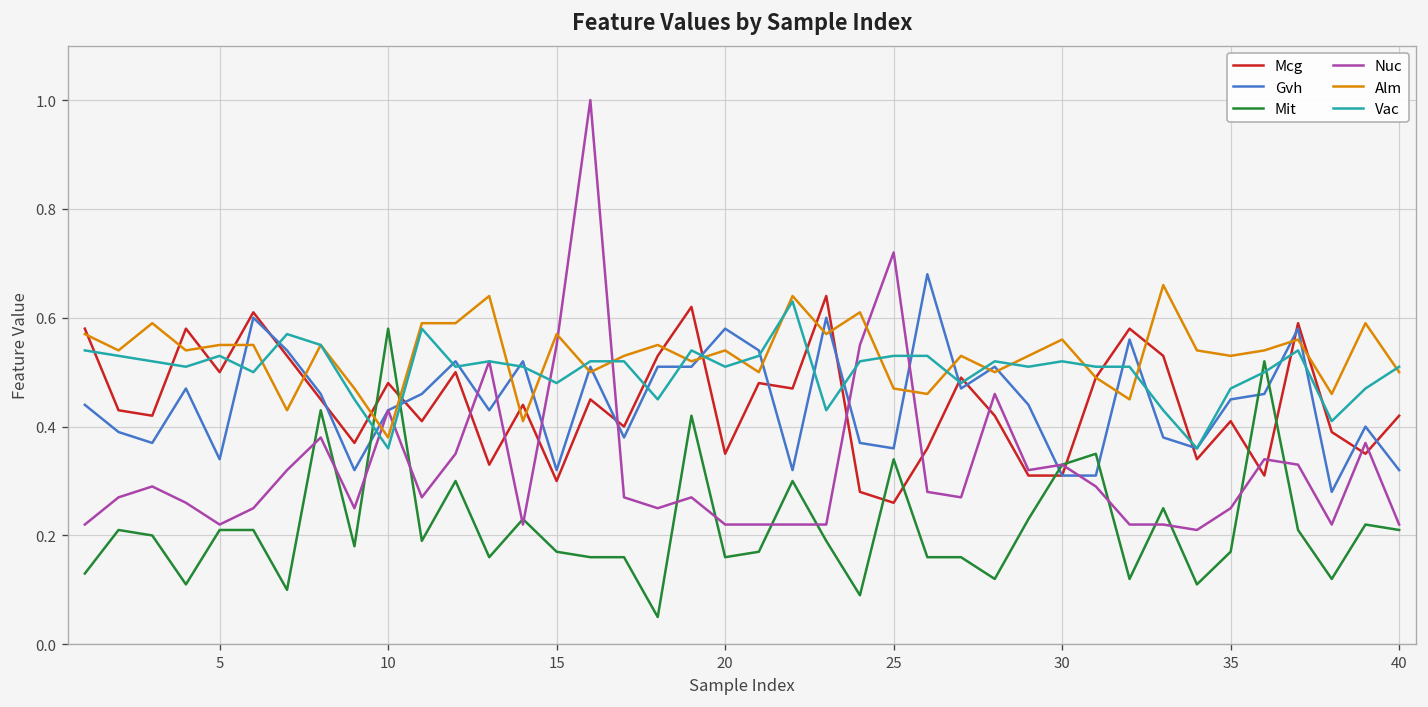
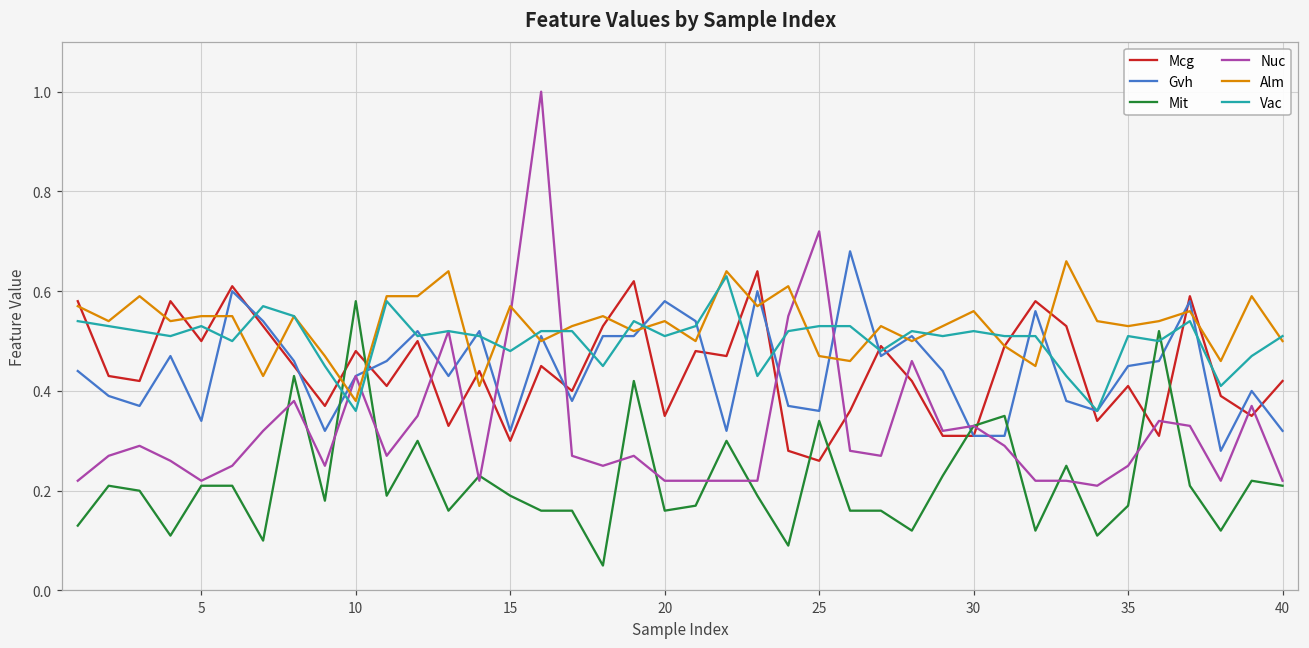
  {
    "Mcg": {
      "5": 0.50,
      "10": 0.48,
      "15": 0.30,
      "20": 0.35,
      "25": 0.26,
      "35": 0.41,
      "40": 0.42
    },
    "Gvh": {
      "5": 0.34,
      "15": 0.32,
      "20": 0.58,
      "25": 0.36,
      "35": 0.45,
      "40": 0.32
    },
    "Mit": {
      "5": 0.21,
      "10": 0.58,
-     "15": 0.17,
+     "15": 0.19,
      "20": 0.16,
      "25": 0.34,
      "35": 0.17,
      "40": 0.21
    },
    "Nuc": {
      "5": 0.22,
      "15": 0.55,
      "20": 0.22,
      "25": 0.72,
      "35": 0.25,
      "40": 0.22
    },
    "Alm": {
      "5": 0.55,
      "10": 0.38,
      "15": 0.57,
      "20": 0.54,
      "25": 0.47,
      "30": 0.56,
      "35": 0.53,
      "40": 0.50
    },
    "Vac": {
      "5": 0.53,
      "10": 0.36,
      "15": 0.48,
      "20": 0.51,
      "25": 0.53,
      "30": 0.52,
-     "35": 0.47,
+     "35": 0.51,
      "40": 0.51
    }
  }
